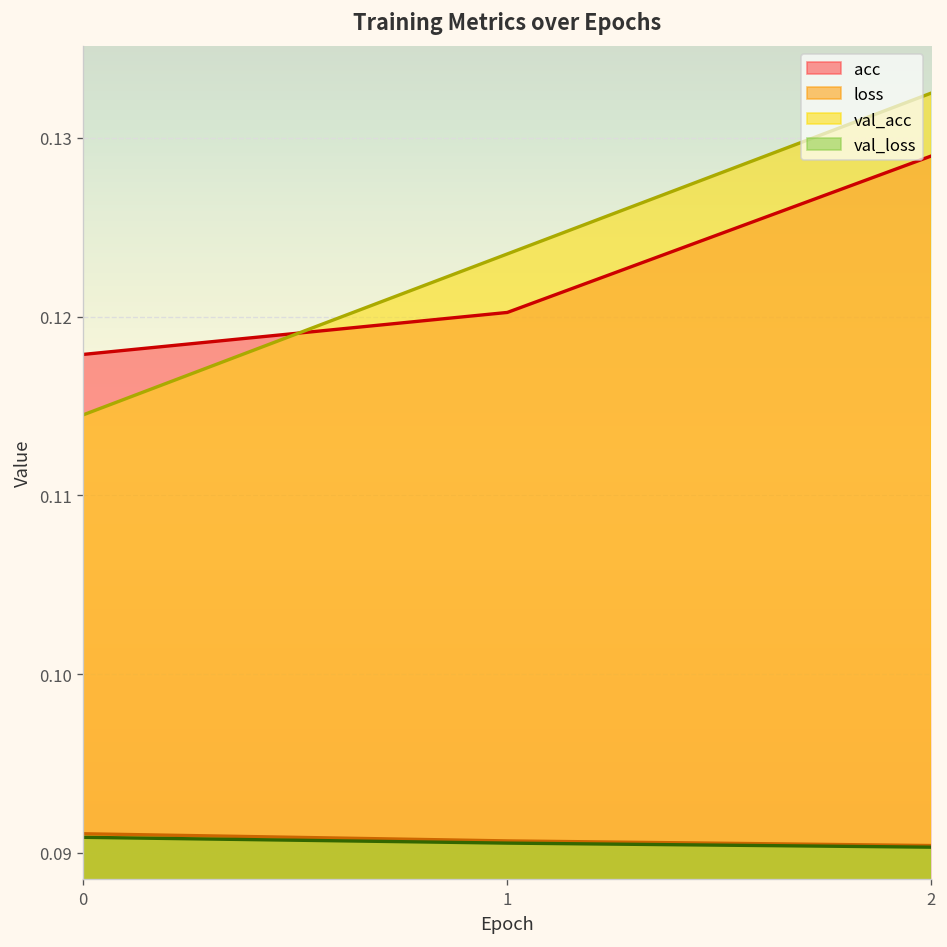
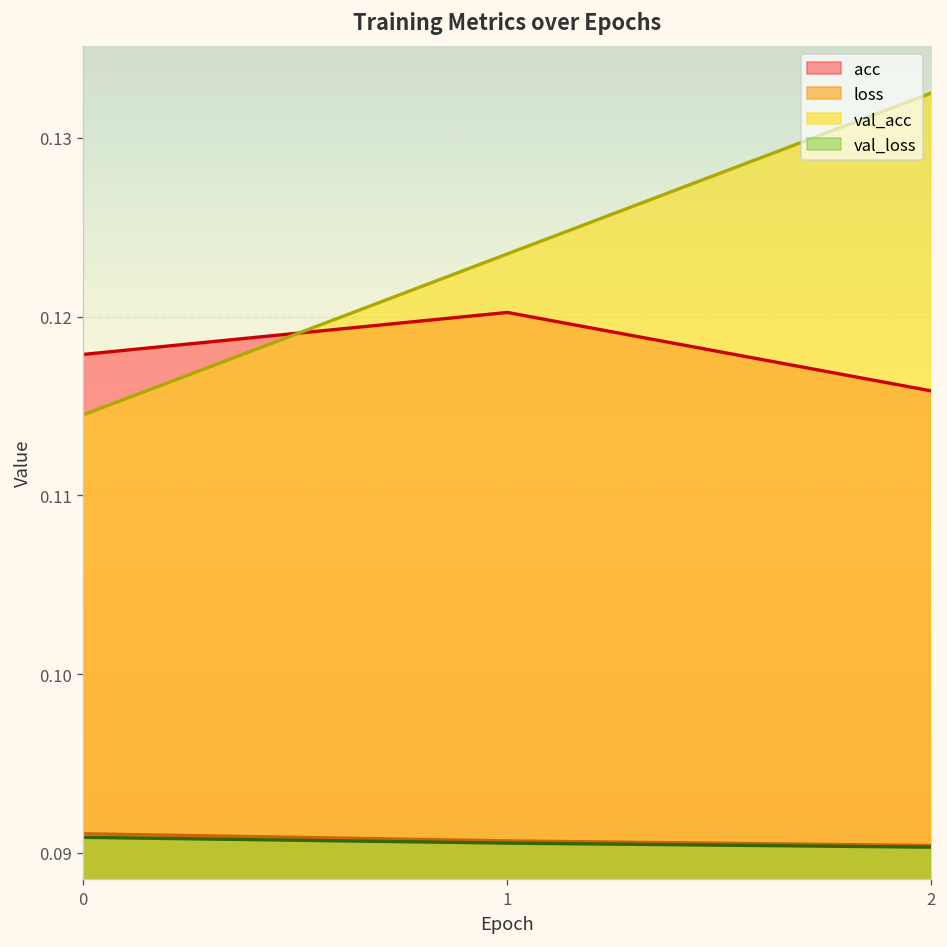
  {
    "acc": {
      "0": 0.1179,
      "1": 0.1202,
-     "2": 0.1290
+     "2": 0.1158
    },
    "val_loss": {
      "0": 0.0909
    }
  }
